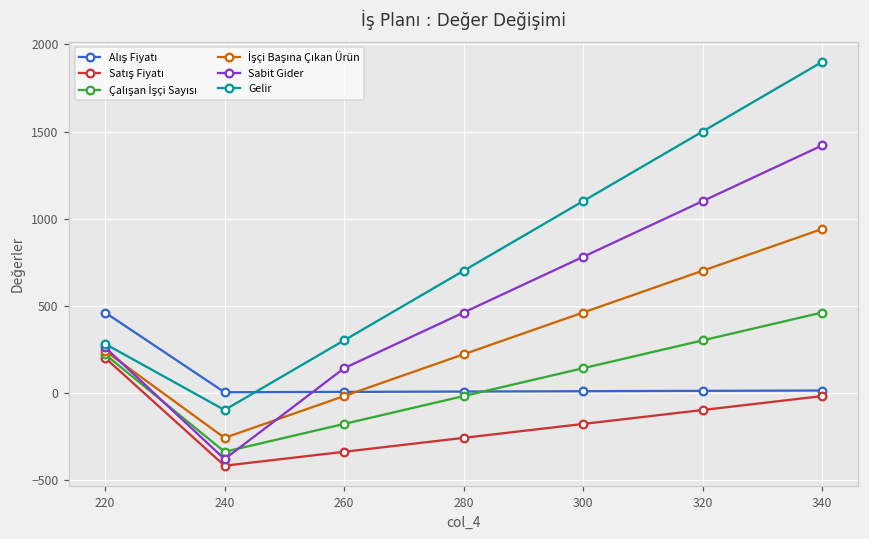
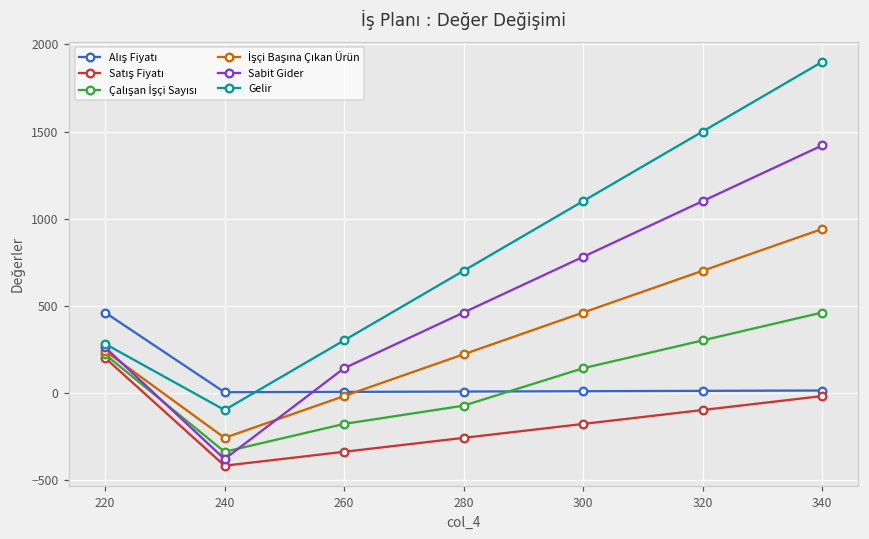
  {
    "Alış Fiyatı": {
      "220": 460,
      "240": 0,
      "260": 0,
      "280": 10,
      "300": 10,
      "320": 10,
      "340": 10
    },
    "Satış Fiyatı": {
      "220": 200,
      "240": -420,
      "260": -340,
      "280": -260,
      "300": -180,
      "320": -100,
      "340": -20
    },
    "Çalışan İşçi Sayısı": {
      "220": 220,
      "240": -340,
      "260": -180,
-     "280": -20,
+     "280": -80,
      "300": 140,
      "320": 300,
      "340": 460
    },
    "İşçi Başına Çıkan Ürün": {
      "220": 240,
      "240": -260,
      "260": -20,
      "280": 220,
      "300": 460,
      "320": 700,
      "340": 940
    },
    "Sabit Gider": {
      "220": 260,
      "240": -380,
      "260": 140,
      "280": 460,
      "300": 780,
      "320": 1100,
      "340": 1420
    },
    "Gelir": {
      "220": 280,
      "240": -100,
      "260": 300,
      "280": 700,
      "300": 1100,
      "320": 1500,
      "340": 1900
    }
  }
